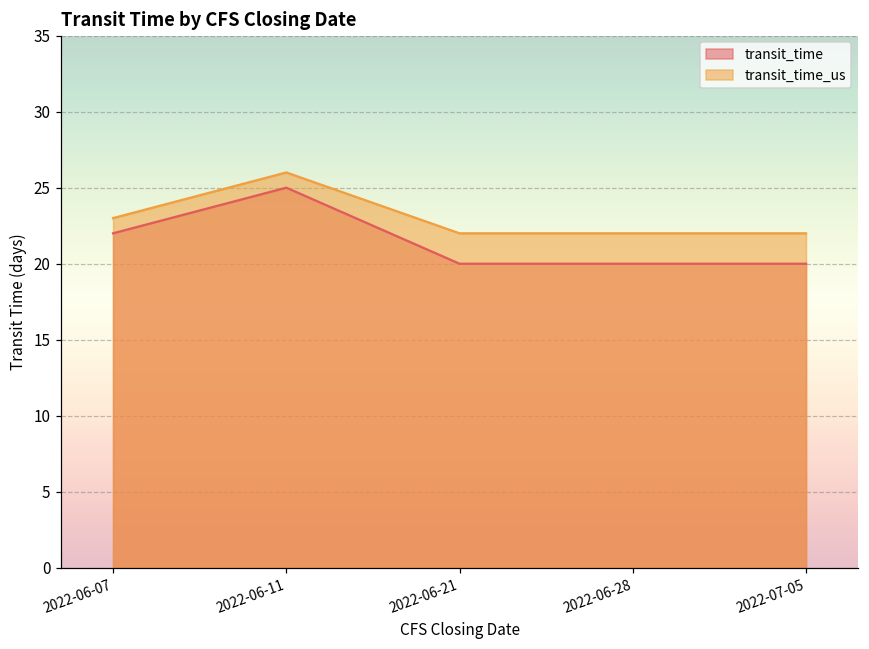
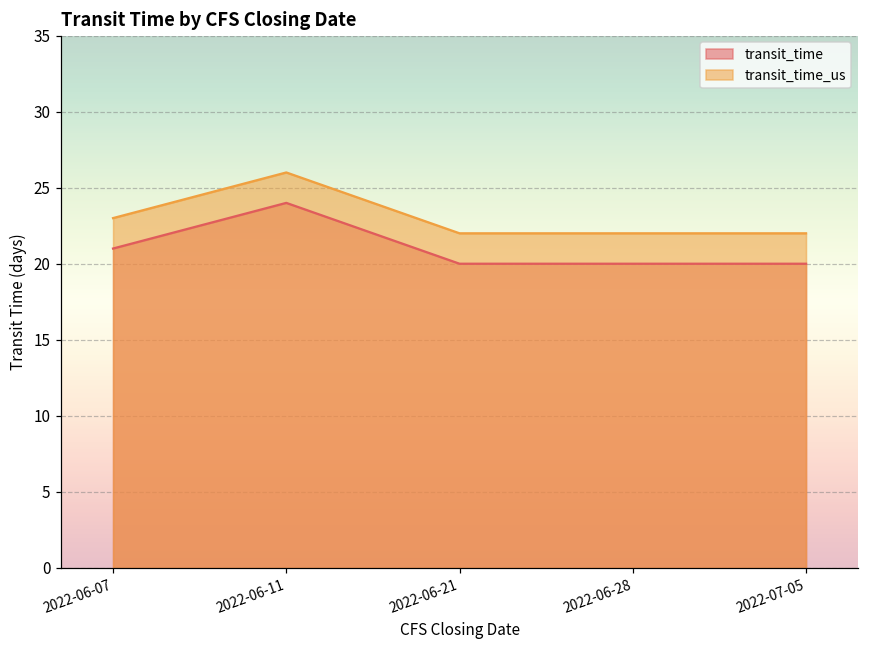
  {
    "transit_time": {
-     "2022-06-07": 22,
-     "2022-06-11": 25,
+     "2022-06-07": 21,
+     "2022-06-11": 24,
      "2022-06-21": 20,
      "2022-06-28": 20,
      "2022-07-05": 20
    },
    "transit_time_us": {
      "2022-06-07": 23,
      "2022-06-11": 26,
      "2022-06-21": 22,
      "2022-06-28": 22,
      "2022-07-05": 22
    }
  }
